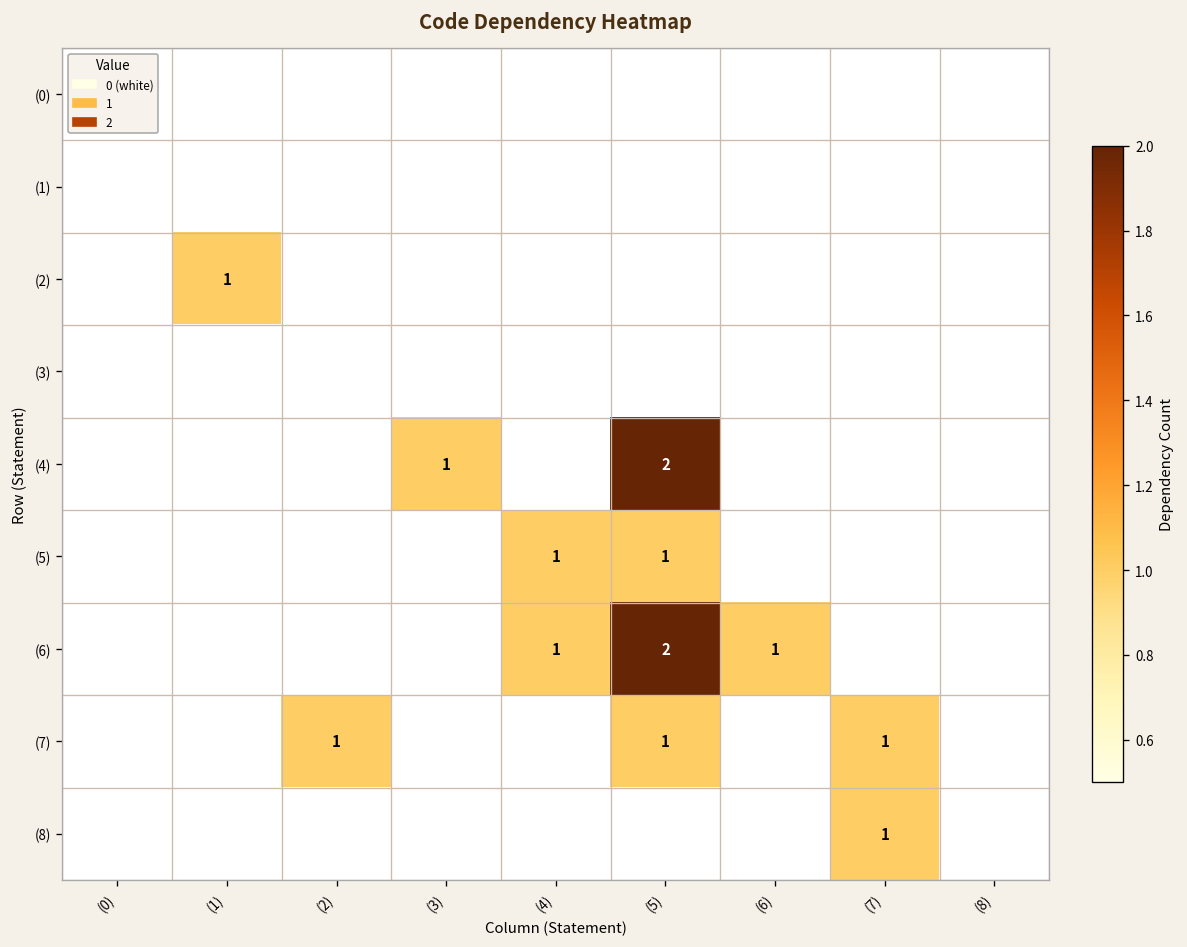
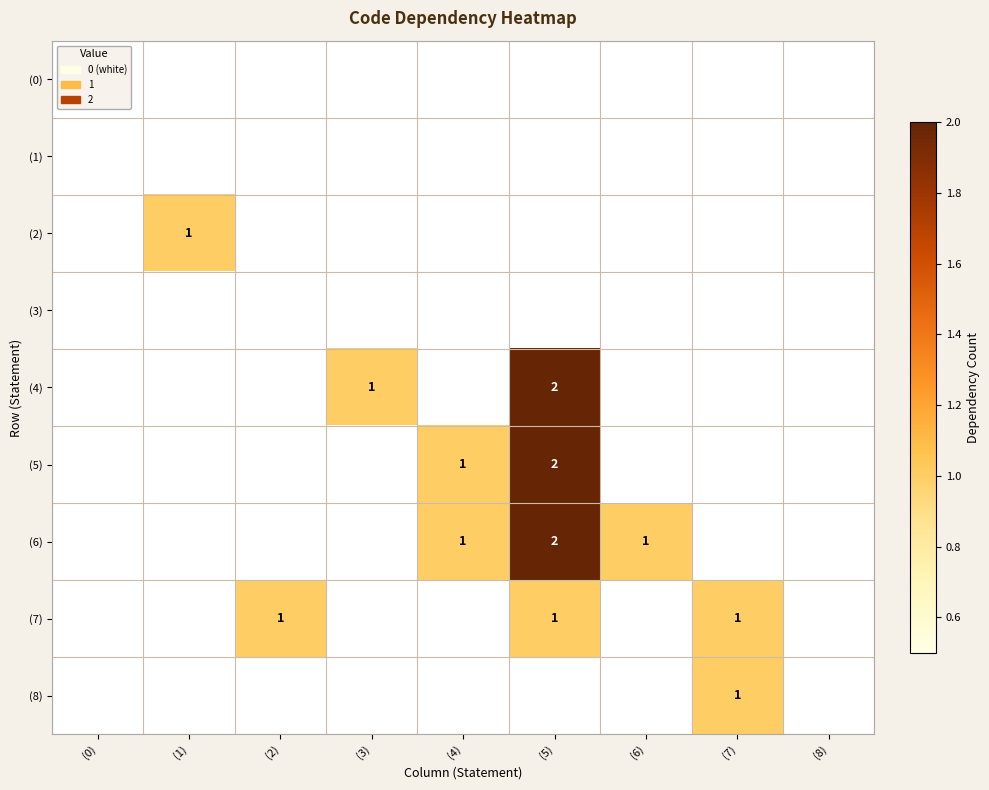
  {
    "(2)": {
      "(1)": 1
    },
    "(4)": {
      "(3)": 1,
      "(5)": 2
    },
    "(5)": {
      "(4)": 1,
-     "(5)": 1
+     "(5)": 2
    },
    "(6)": {
      "(4)": 1,
      "(5)": 2,
      "(6)": 1
    },
    "(7)": {
      "(2)": 1,
      "(5)": 1,
      "(7)": 1
    },
    "(8)": {
      "(7)": 1
    }
  }
